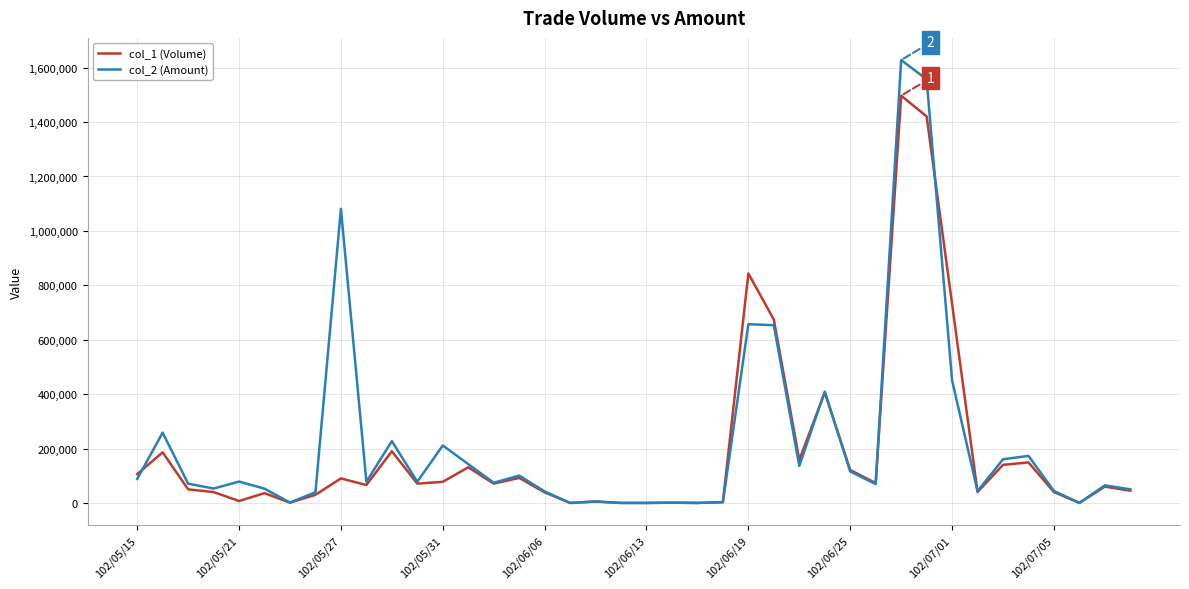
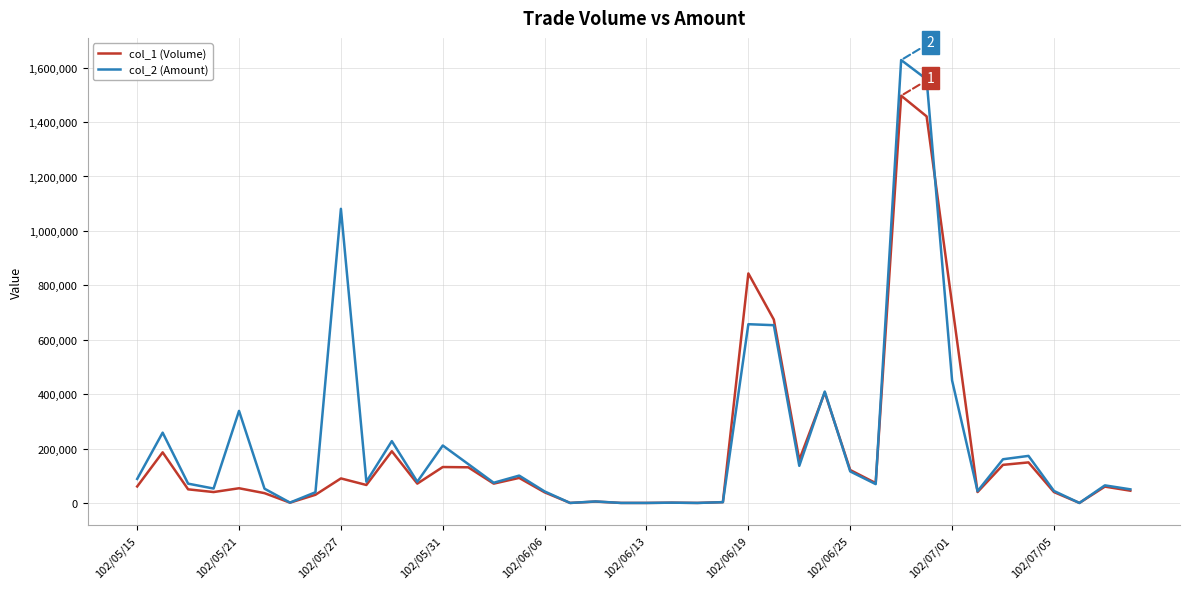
  {
    "col_1 (Volume)": {
-     "102/05/15": "110,000",
-     "102/05/21": "10,000",
+     "102/05/15": "60,000",
+     "102/05/21": "50,000",
      "102/05/27": "90,000",
-     "102/05/31": "80,000",
+     "102/05/31": "130,000",
      "102/06/19": "840,000",
      "102/07/01": "730,000"
    },
    "col_2 (Amount)": {
      "102/05/15": "90,000",
-     "102/05/21": "80,000",
+     "102/05/21": "340,000",
      "102/05/27": "1,080,000",
      "102/05/31": "210,000",
      "102/06/19": "660,000",
      "102/07/01": "450,000"
    }
  }
